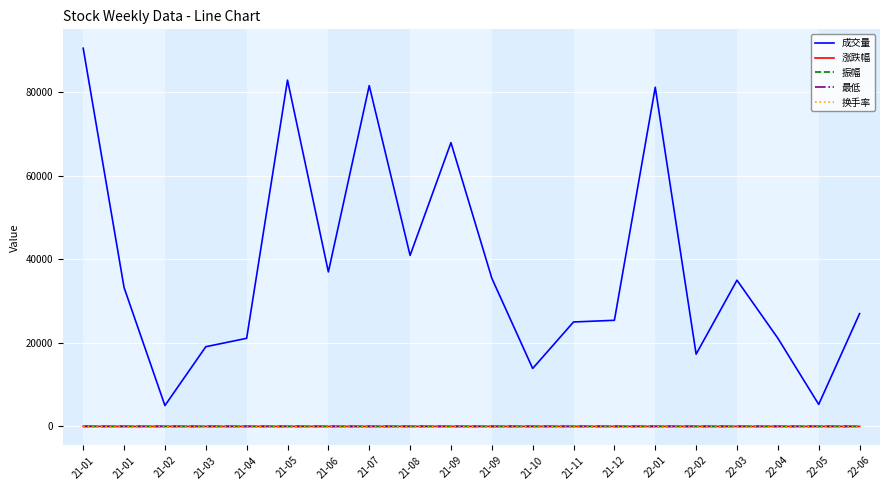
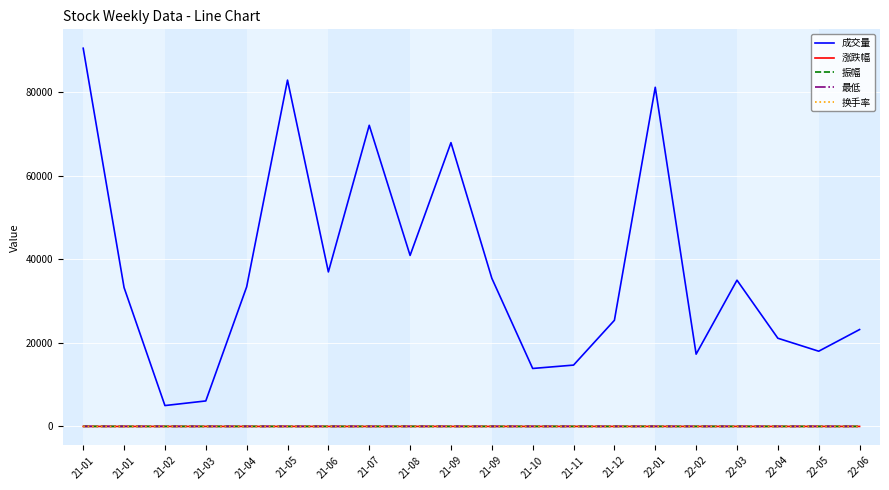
  {
    "成交量": {
      "21-02": 5000,
-     "21-03": 19000,
-     "21-04": 21000,
+     "21-03": 6000,
+     "21-04": 33000,
      "21-05": 83000,
      "21-06": 37000,
-     "21-07": 82000,
+     "21-07": 72000,
      "21-08": 41000,
      "21-10": 14000,
-     "21-11": 25000,
+     "21-11": 15000,
      "21-12": 25000,
      "22-01": 81000,
      "22-02": 17000,
      "22-03": 35000,
      "22-04": 21000,
-     "22-05": 5000,
-     "22-06": 27000
+     "22-05": 18000,
+     "22-06": 23000
    },
    "换手率": {
      "21-02": 0,
      "21-03": 0,
      "21-04": 0,
      "21-05": 0,
      "21-06": 0,
      "21-07": 0,
      "21-08": 0,
      "21-10": 0,
      "21-11": 0,
      "21-12": 0,
      "22-01": 0,
      "22-02": 0,
      "22-03": 0,
      "22-04": 0,
      "22-05": 0,
      "22-06": 0
    }
  }
